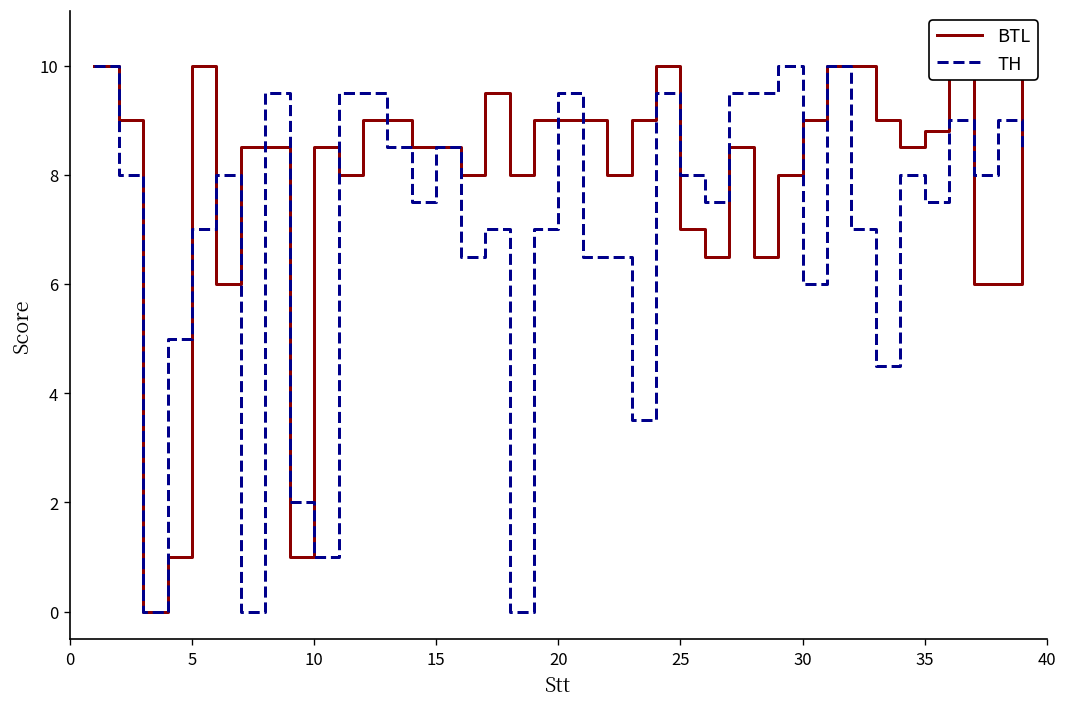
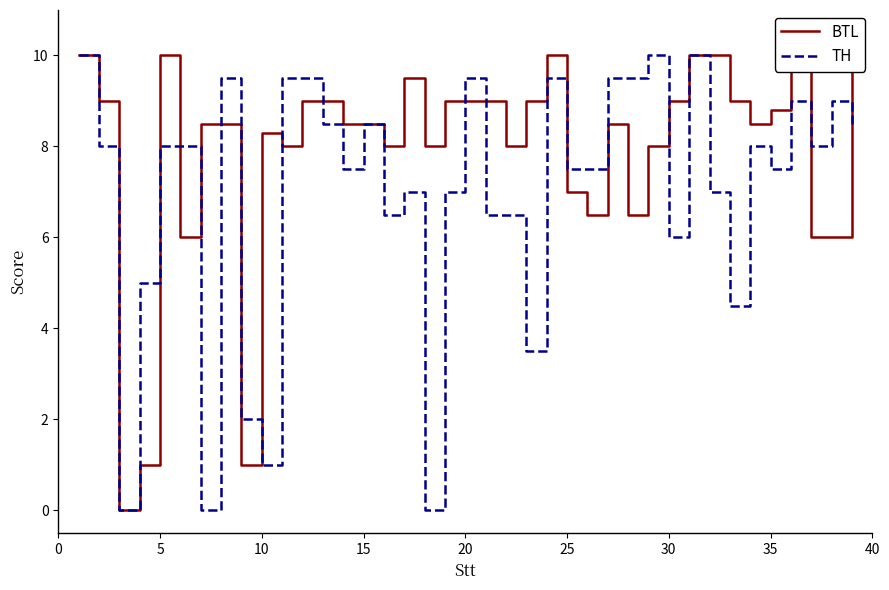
  {
    "BTL": {
      "5": 10.0,
-     "10": 8.5,
+     "10": 8.3,
      "20": 9.0,
      "25": 7.0,
      "30": 9.0,
      "35": 8.8
    },
    "TH": {
-     "5": 7,
+     "5": 8,
      "10": 1.0,
      "20": 9.5,
-     "25": 8.0,
+     "25": 7.5,
      "30": 6.0,
      "35": 7.5
    }
  }
